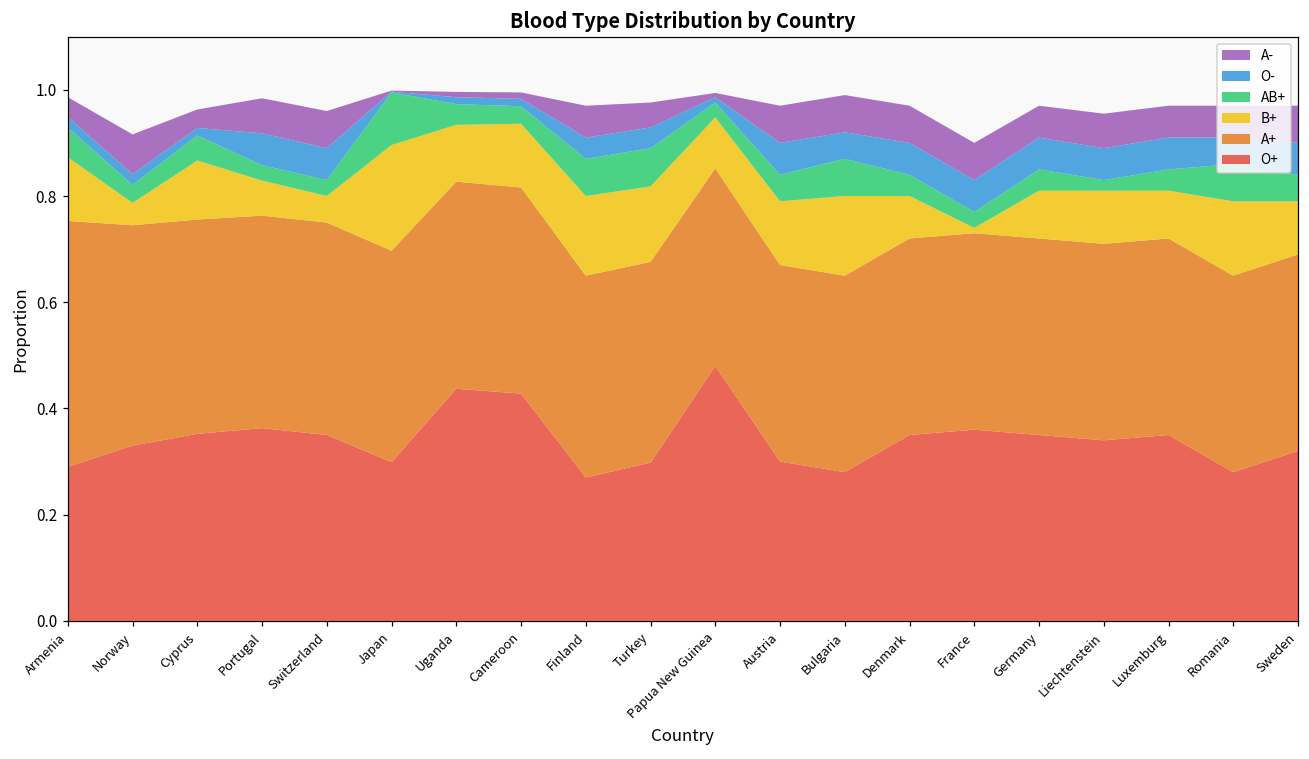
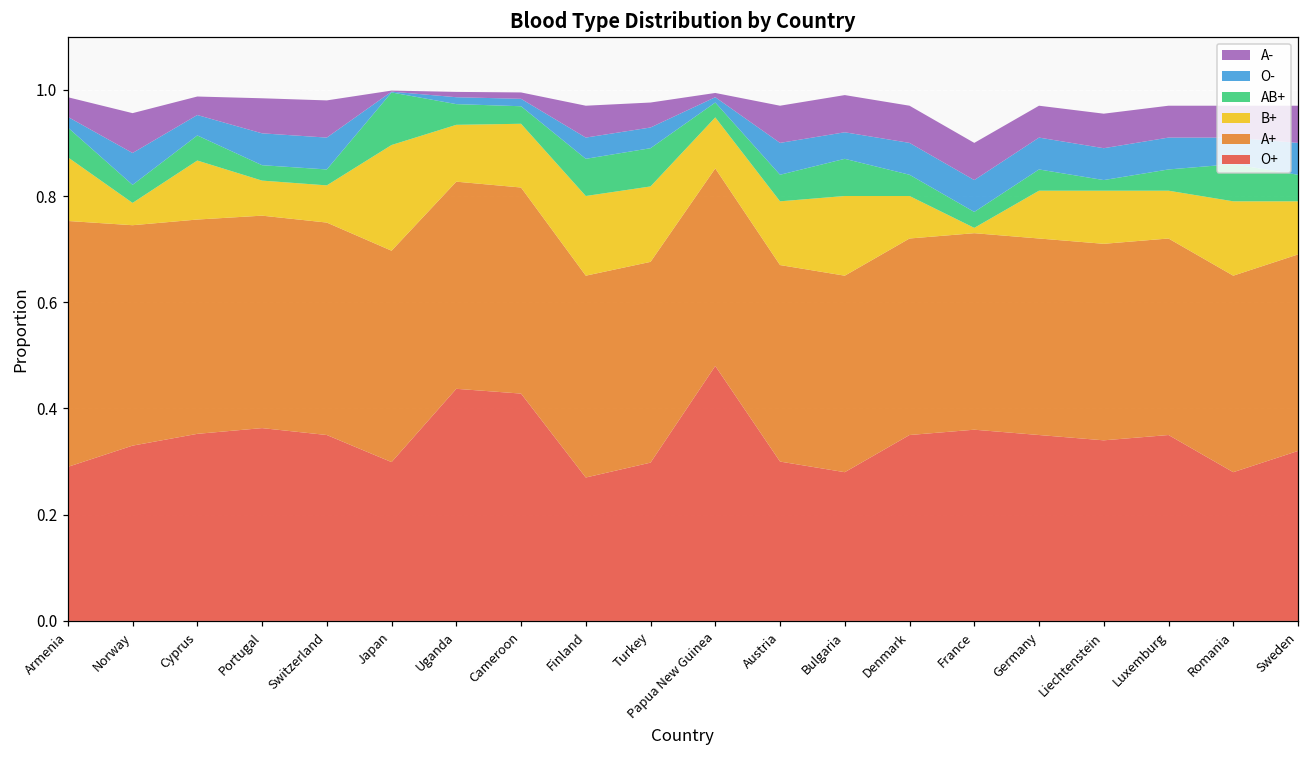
  {
    "B+": {
      "Armenia": 0.12,
      "Norway": 0.04,
      "Cyprus": 0.11,
      "Portugal": 0.07,
-     "Switzerland": 0.05,
+     "Switzerland": 0.07,
      "Japan": 0.20,
      "Uganda": 0.11,
      "Cameroon": 0.12,
      "Finland": 0.15,
      "Turkey": 0.14,
      "Papua New Guinea": 0.10,
      "Austria": 0.12,
      "Bulgaria": 0.15,
      "Denmark": 0.08,
      "France": 0.01,
      "Germany": 0.09,
      "Liechtenstein": 0.10,
      "Luxemburg": 0.09,
      "Romania": 0.14,
      "Sweden": 0.10
    },
    "AB+": {
      "Armenia": 0.06,
      "Norway": 0.03,
      "Cyprus": 0.05,
      "Portugal": 0.03,
      "Switzerland": 0.03,
      "Uganda": 0.04,
      "Cameroon": 0.03,
      "Finland": 0.07,
      "Turkey": 0.07,
      "Papua New Guinea": 0.03,
      "Austria": 0.05,
      "Bulgaria": 0.07,
      "Denmark": 0.04,
      "France": 0.03,
      "Germany": 0.04,
      "Liechtenstein": 0.02,
      "Luxemburg": 0.04,
      "Sweden": 0.05
    },
    "O-": {
      "Armenia": 0.02,
-     "Norway": 0.02,
-     "Cyprus": 0.01,
+     "Norway": 0.06,
+     "Cyprus": 0.04,
      "Portugal": 0.06,
      "Switzerland": 0.06,
      "Uganda": 0.01,
      "Cameroon": 0.01,
      "Finland": 0.04,
      "Turkey": 0.04,
      "Papua New Guinea": 0.01,
      "Austria": 0.06,
      "Bulgaria": 0.05,
      "Denmark": 0.06,
      "France": 0.06,
      "Germany": 0.06,
      "Liechtenstein": 0.06,
      "Luxemburg": 0.06,
      "Sweden": 0.06
    },
    "A-": {
      "Armenia": 0.04,
      "Norway": 0.07,
      "Cyprus": 0.03,
      "Portugal": 0.07,
      "Switzerland": 0.07,
      "Uganda": 0.01,
      "Cameroon": 0.01,
      "Finland": 0.06,
      "Turkey": 0.05,
      "Papua New Guinea": 0.01,
      "Austria": 0.07,
      "Bulgaria": 0.07,
      "Denmark": 0.07,
      "France": 0.07,
      "Germany": 0.06,
      "Liechtenstein": 0.06,
      "Luxemburg": 0.06,
      "Sweden": 0.07
    }
  }
